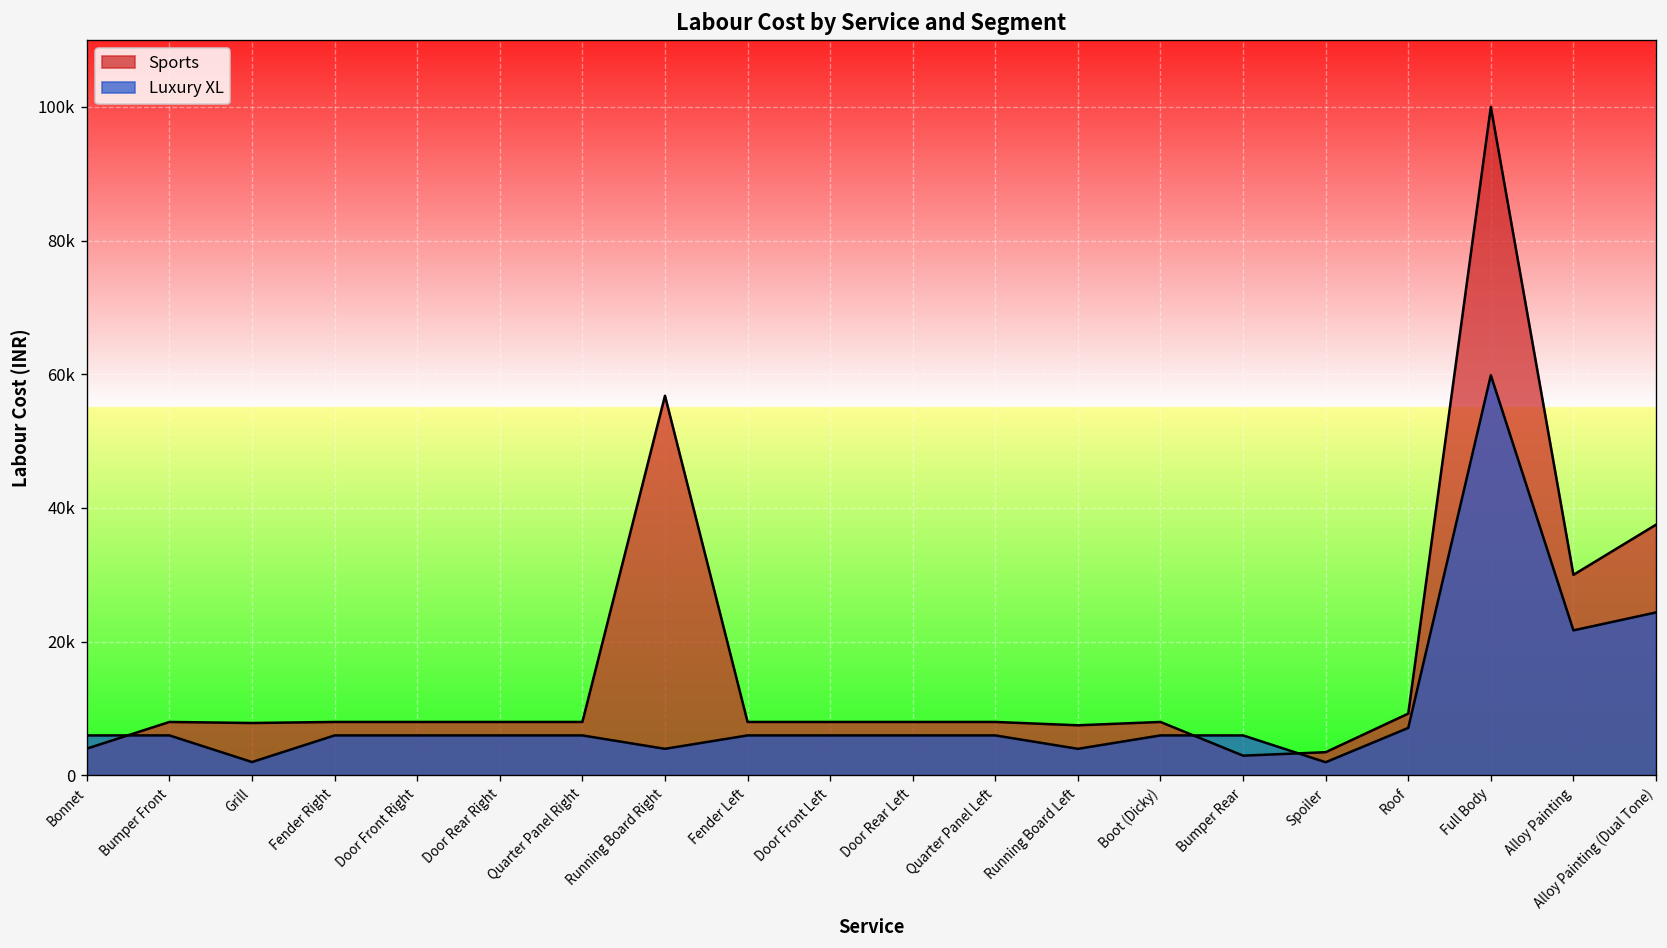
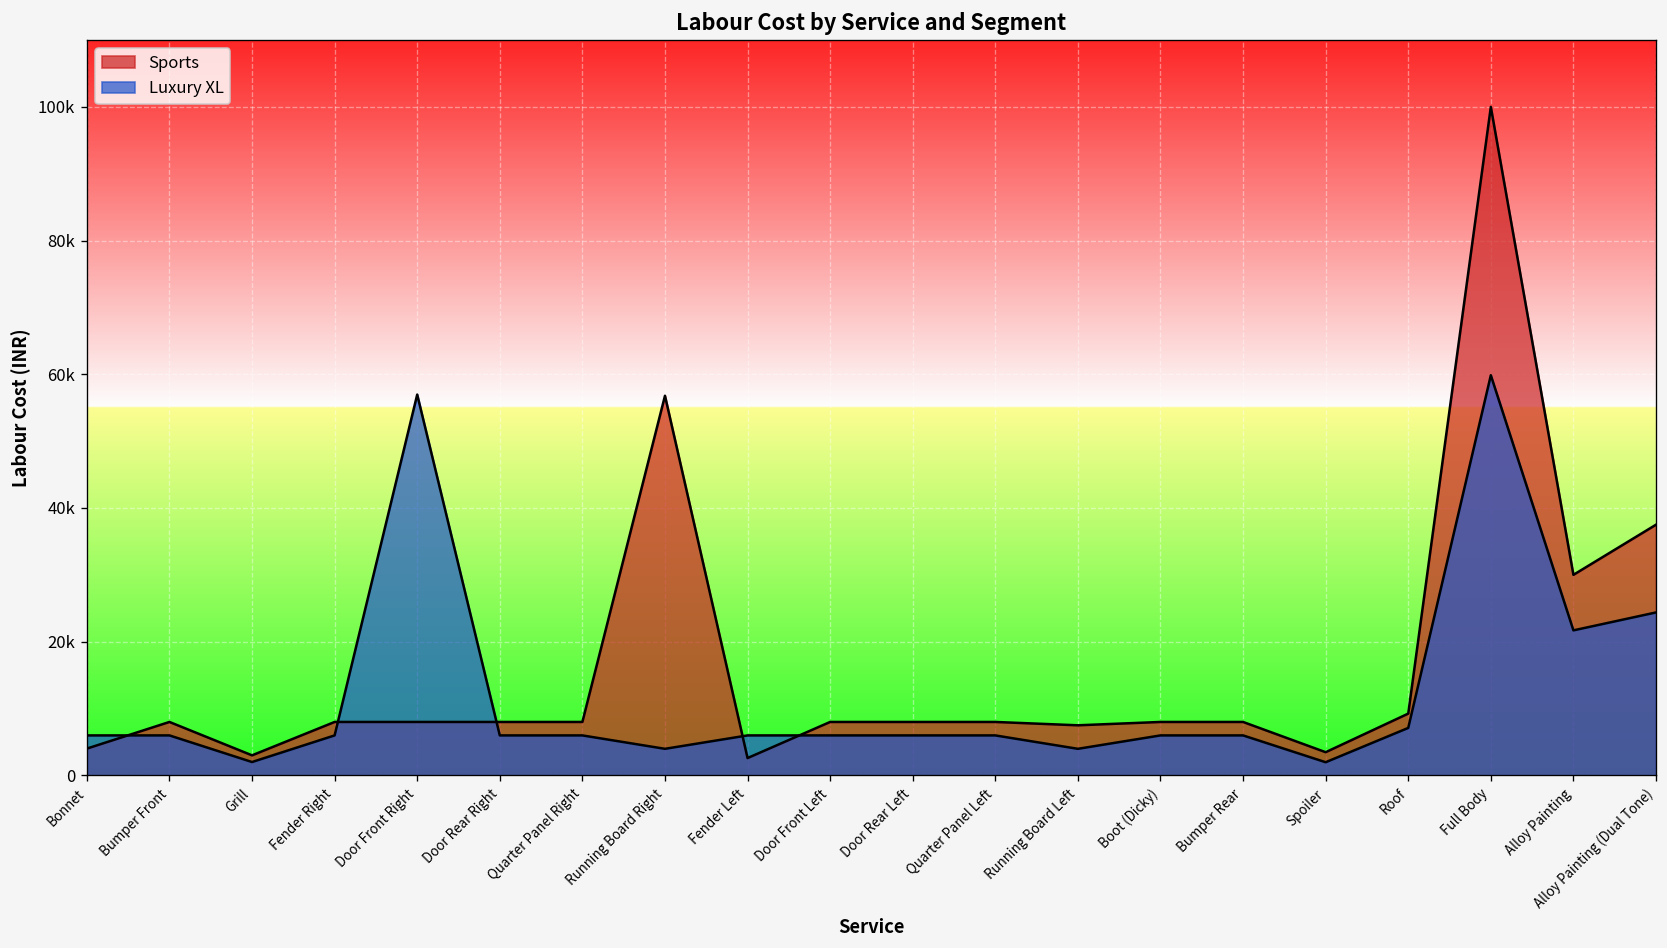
  {
    "Sports": {
      "Bonnet": 4000,
      "Bumper Front": 8000,
-     "Grill": 8000,
+     "Grill": 3000,
      "Fender Right": 8000,
      "Door Front Right": 8000,
      "Door Rear Right": 8000,
      "Quarter Panel Right": 8000,
      "Running Board Right": 57000,
-     "Fender Left": 8000,
+     "Fender Left": 3000,
      "Door Front Left": 8000,
      "Door Rear Left": 8000,
      "Quarter Panel Left": 8000,
      "Running Board Left": 7000,
      "Boot (Dicky)": 8000,
-     "Bumper Rear": 3000,
+     "Bumper Rear": 8000,
      "Spoiler": 3000,
      "Roof": 9000,
      "Full Body": 100000,
      "Alloy Painting": 30000,
      "Alloy Painting (Dual Tone)": 37000
    },
    "Luxury XL": {
      "Bonnet": 6000,
      "Bumper Front": 6000,
      "Grill": 2000,
      "Fender Right": 6000,
-     "Door Front Right": 6000,
+     "Door Front Right": 57000,
      "Door Rear Right": 6000,
      "Quarter Panel Right": 6000,
      "Running Board Right": 4000,
      "Fender Left": 6000,
      "Door Front Left": 6000,
      "Door Rear Left": 6000,
      "Quarter Panel Left": 6000,
      "Running Board Left": 4000,
      "Boot (Dicky)": 6000,
      "Bumper Rear": 6000,
      "Spoiler": 2000,
      "Roof": 7000,
      "Full Body": 60000,
      "Alloy Painting": 22000,
      "Alloy Painting (Dual Tone)": 24000
    }
  }
